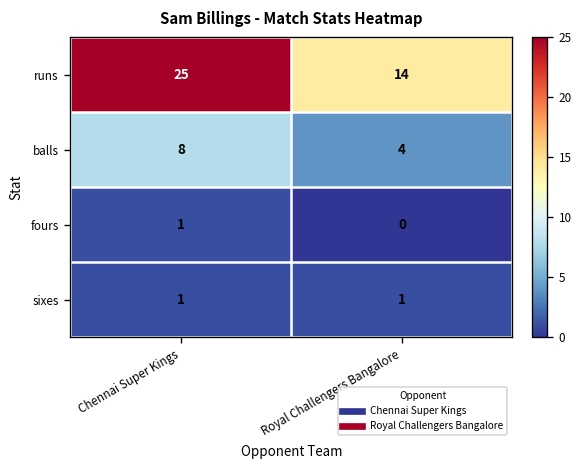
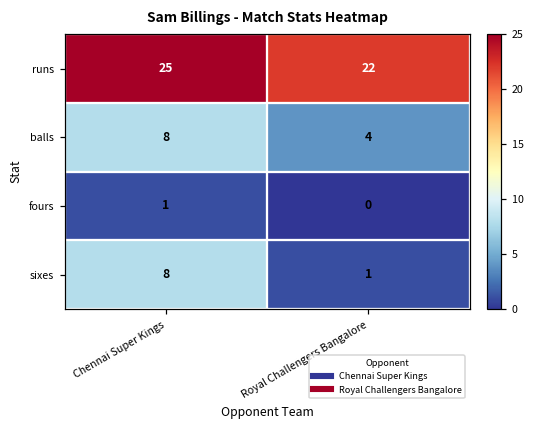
  {
    "runs": {
      "Chennai Super Kings": 25,
-     "Royal Challengers Bangalore": 14
+     "Royal Challengers Bangalore": 22
    },
    "balls": {
      "Chennai Super Kings": 8,
      "Royal Challengers Bangalore": 4
    },
    "fours": {
      "Chennai Super Kings": 1,
      "Royal Challengers Bangalore": 0
    },
    "sixes": {
-     "Chennai Super Kings": 1,
+     "Chennai Super Kings": 8,
      "Royal Challengers Bangalore": 1
    }
  }
